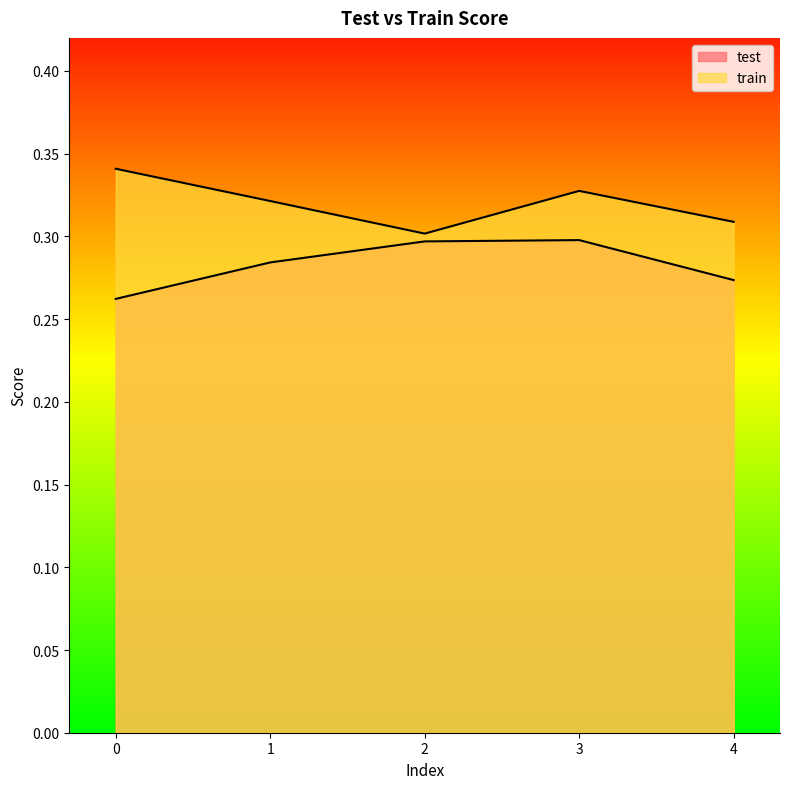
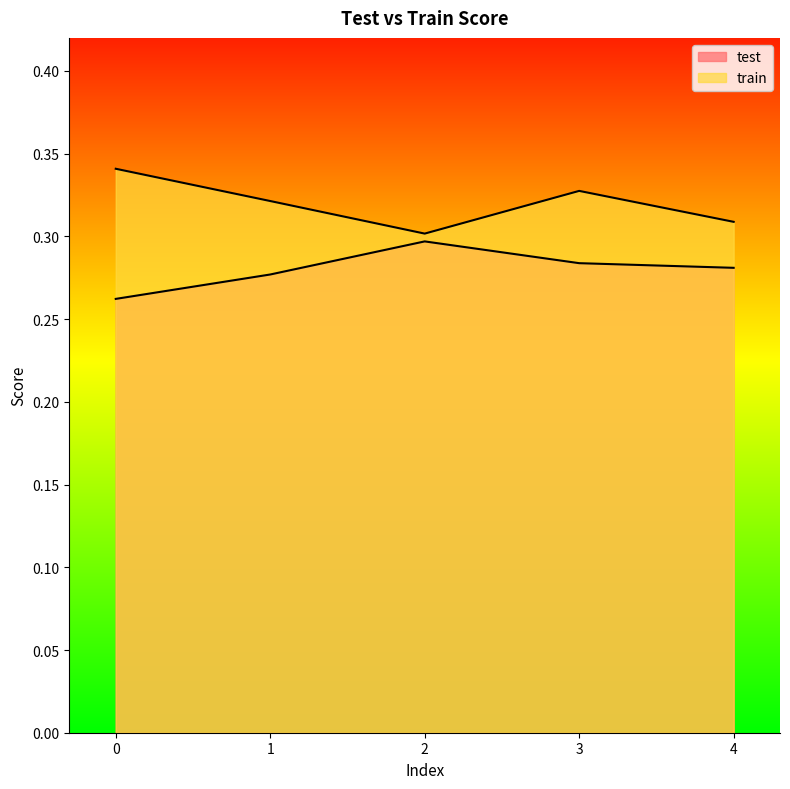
  {
    "test": {
      "0": 0.262,
-     "1": 0.284,
+     "1": 0.277,
      "2": 0.297,
-     "3": 0.298,
-     "4": 0.274
+     "3": 0.284,
+     "4": 0.281
    },
    "train": {
      "0": 0.341,
      "1": 0.321,
      "2": 0.302,
      "3": 0.328,
      "4": 0.309
    }
  }
